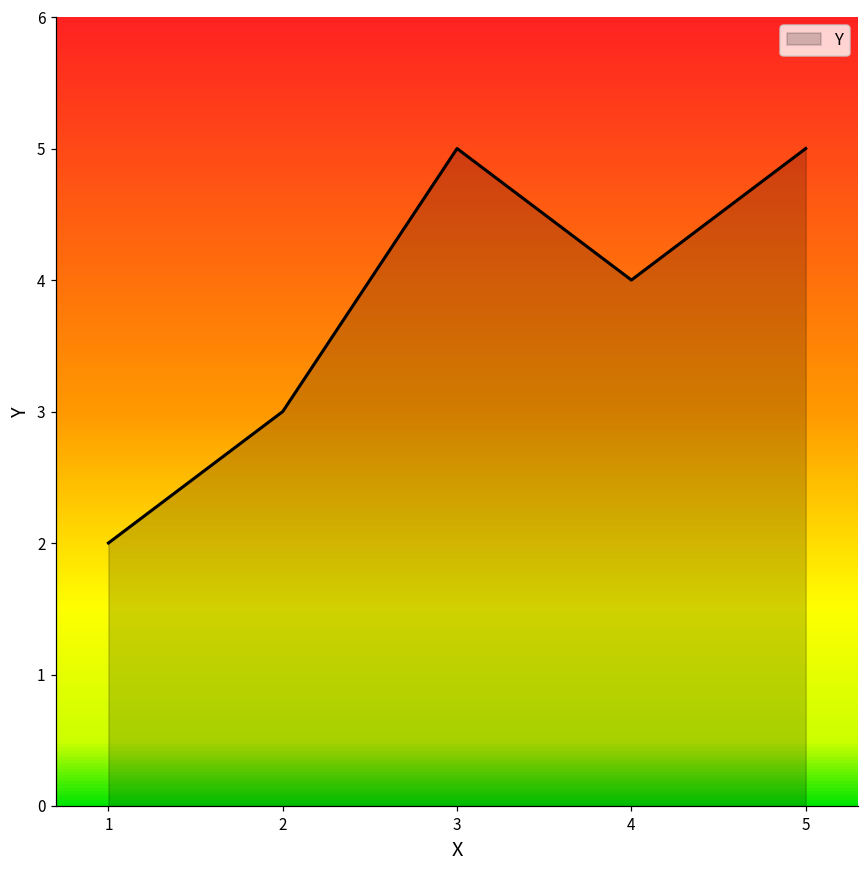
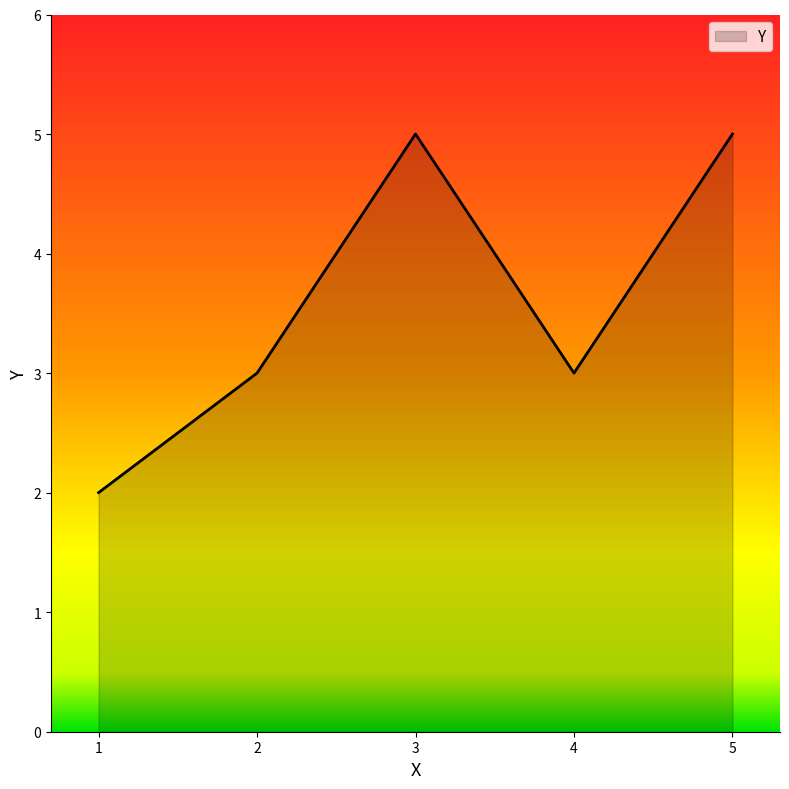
  {
    "1": 2,
    "2": 3,
    "3": 5,
-   "4": 4,
+   "4": 3,
    "5": 5
  }
